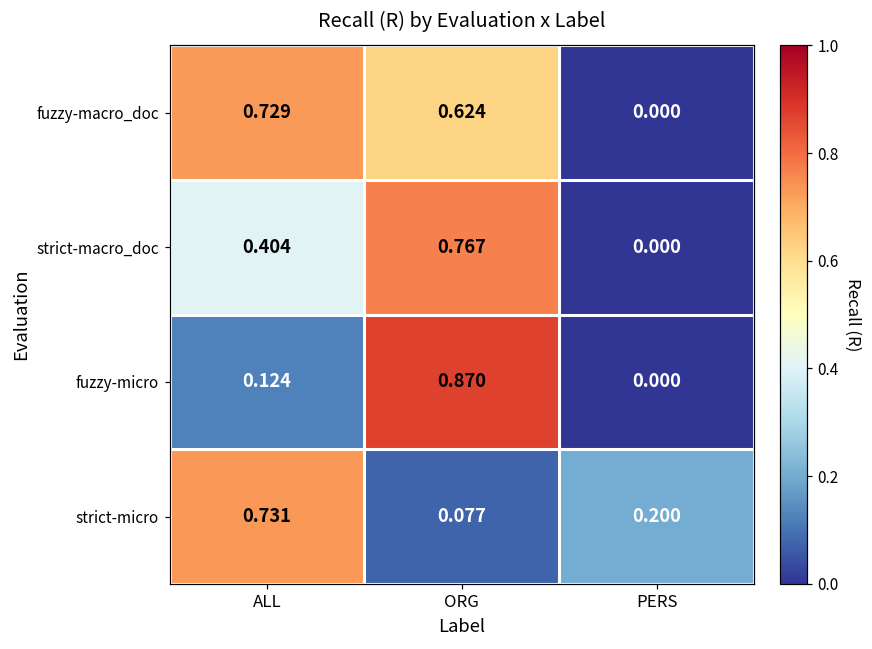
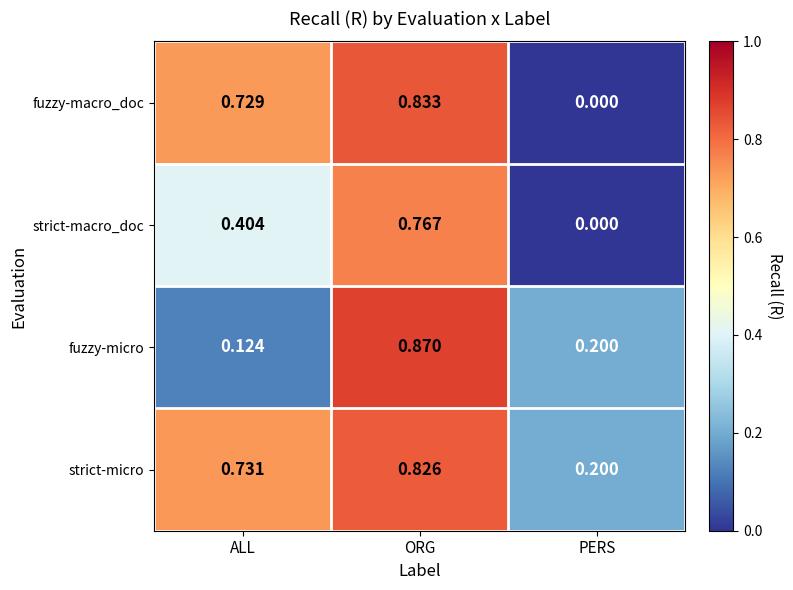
  {
    "fuzzy-macro_doc": {
      "ALL": 0.729,
-     "ORG": 0.624,
+     "ORG": 0.833,
      "PERS": 0.000
    },
    "strict-macro_doc": {
      "ALL": 0.404,
      "ORG": 0.767,
      "PERS": 0.000
    },
    "fuzzy-micro": {
      "ALL": 0.124,
      "ORG": 0.870,
-     "PERS": 0.000
+     "PERS": 0.200
    },
    "strict-micro": {
      "ALL": 0.731,
-     "ORG": 0.077,
+     "ORG": 0.826,
      "PERS": 0.200
    }
  }
